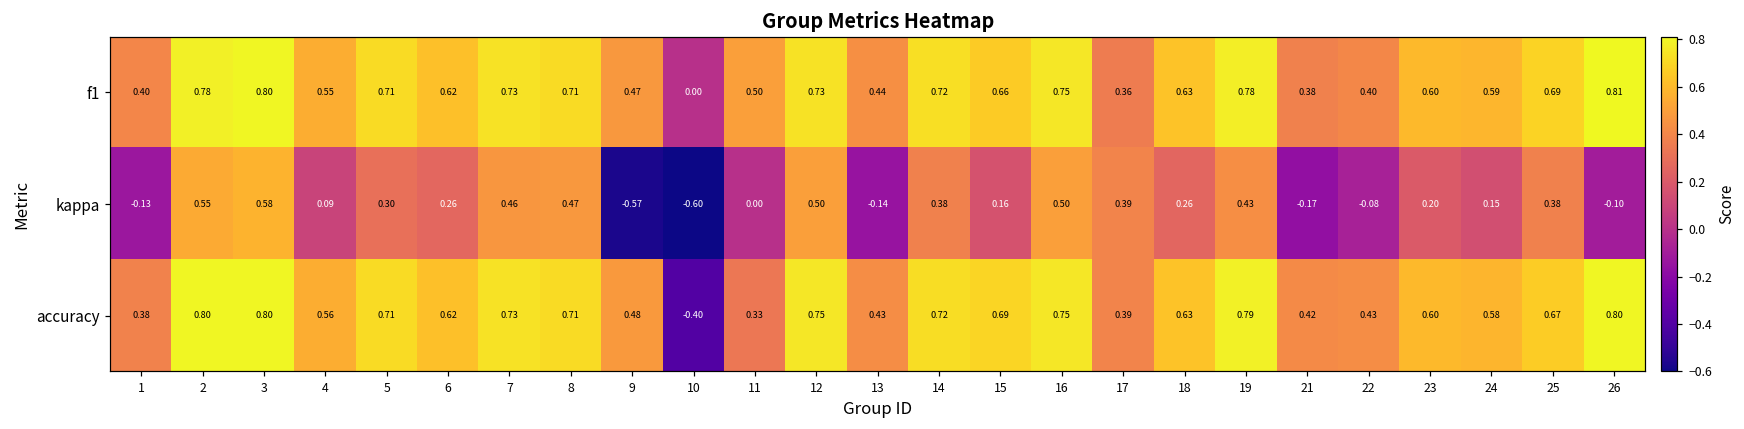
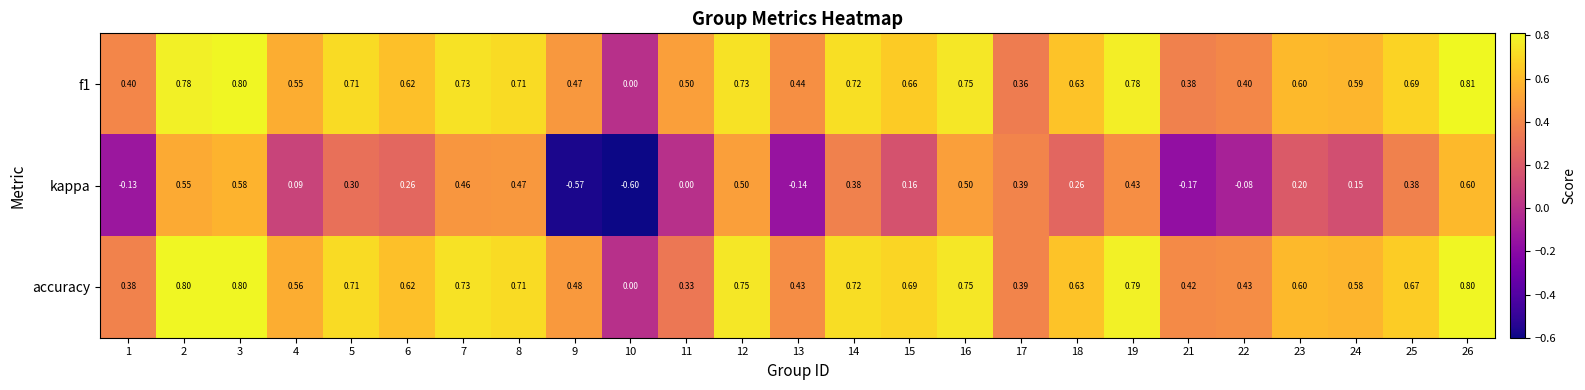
  {
    "f1": {
      "1": 0.40,
      "2": 0.78,
      "3": 0.80,
      "4": 0.55,
      "5": 0.71,
      "6": 0.62,
      "7": 0.73,
      "8": 0.71,
      "9": 0.47,
      "10": 0.00,
      "11": 0.50,
      "12": 0.73,
      "13": 0.44,
      "14": 0.72,
      "15": 0.66,
      "16": 0.75,
      "17": 0.36,
      "18": 0.63,
      "19": 0.78,
      "21": 0.38,
      "22": 0.40,
      "23": 0.60,
      "24": 0.59,
      "25": 0.69,
      "26": 0.81
    },
    "kappa": {
      "1": -0.13,
      "2": 0.55,
      "3": 0.58,
      "4": 0.09,
      "5": 0.30,
      "6": 0.26,
      "7": 0.46,
      "8": 0.47,
      "9": -0.57,
      "10": -0.60,
      "11": 0.00,
      "12": 0.50,
      "13": -0.14,
      "14": 0.38,
      "15": 0.16,
      "16": 0.50,
      "17": 0.39,
      "18": 0.26,
      "19": 0.43,
      "21": -0.17,
      "22": -0.08,
      "23": 0.20,
      "24": 0.15,
      "25": 0.38,
-     "26": -0.10
+     "26": 0.60
    },
    "accuracy": {
      "1": 0.38,
      "2": 0.80,
      "3": 0.80,
      "4": 0.56,
      "5": 0.71,
      "6": 0.62,
      "7": 0.73,
      "8": 0.71,
      "9": 0.48,
-     "10": -0.40,
+     "10": 0.00,
      "11": 0.33,
      "12": 0.75,
      "13": 0.43,
      "14": 0.72,
      "15": 0.69,
      "16": 0.75,
      "17": 0.39,
      "18": 0.63,
      "19": 0.79,
      "21": 0.42,
      "22": 0.43,
      "23": 0.60,
      "24": 0.58,
      "25": 0.67,
      "26": 0.80
    }
  }
